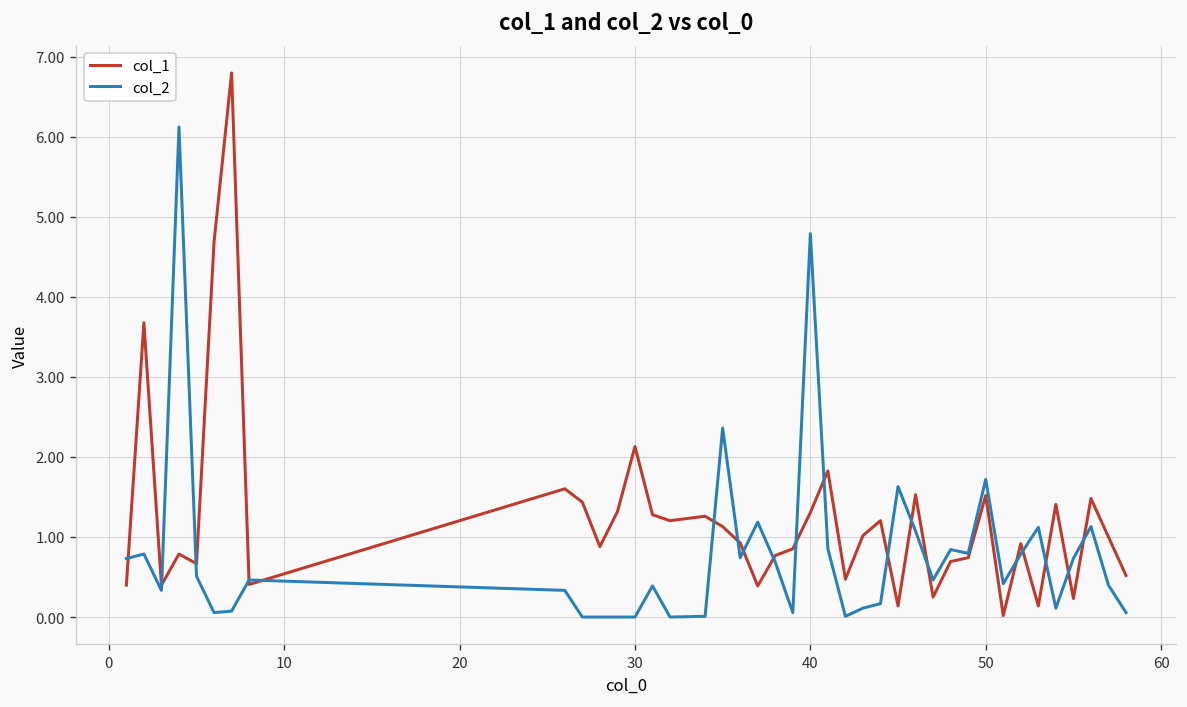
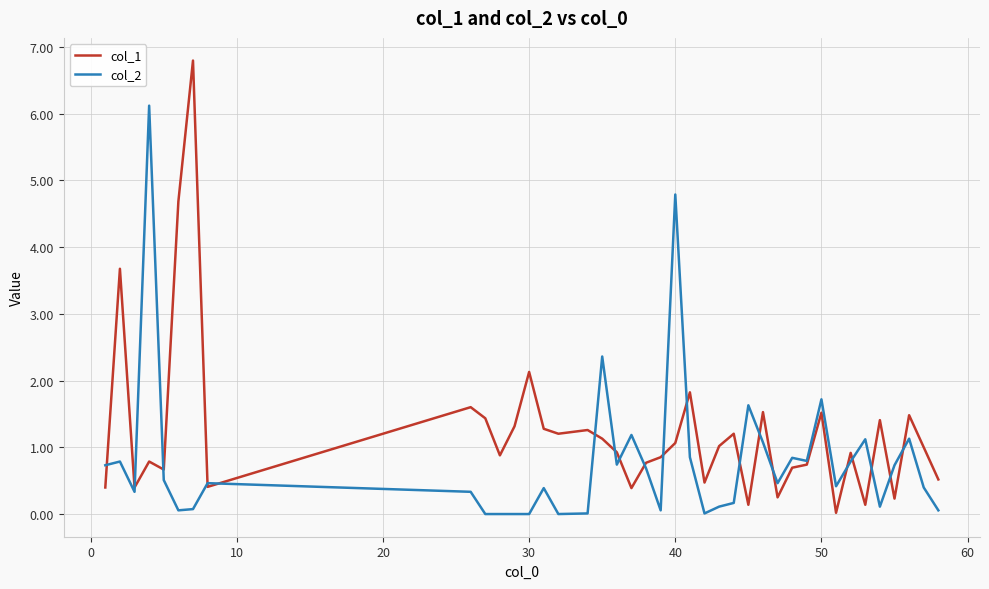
  {
    "col_1": {
      "30": 2.1,
-     "40": 1.3,
+     "40": 1.1,
      "50": 1.5
    },
    "col_2": {
      "30": 0.0,
      "40": 4.8,
      "50": 1.7
    }
  }
